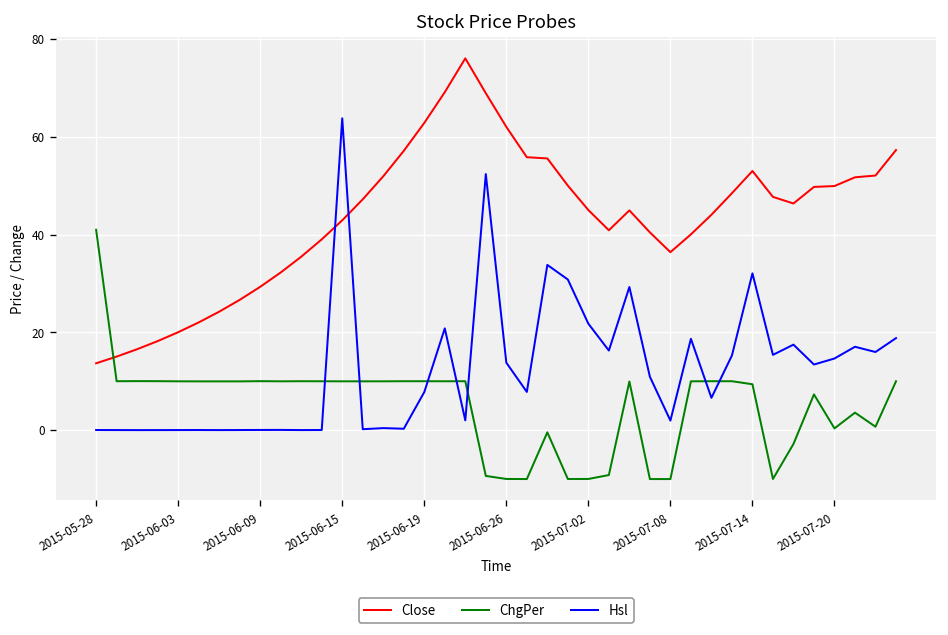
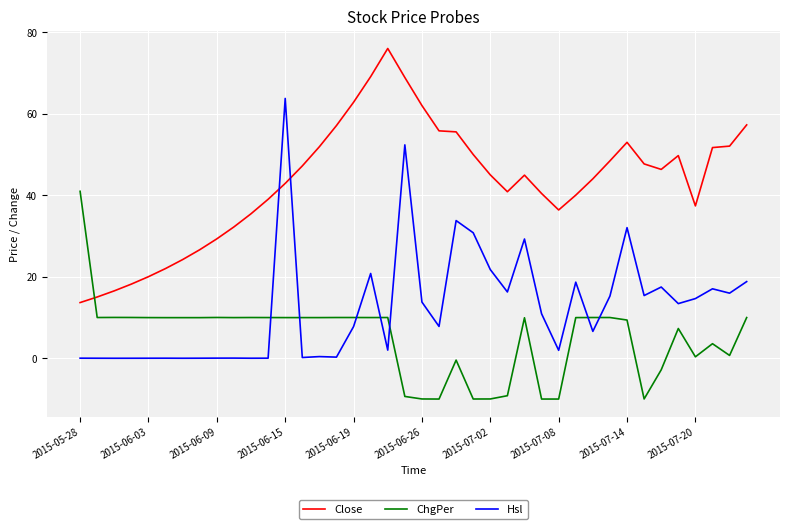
  {
    "Close": {
      "2015-05-28": 14,
      "2015-06-03": 20,
      "2015-06-09": 29,
      "2015-06-15": 43,
      "2015-06-19": 63,
      "2015-06-26": 62,
      "2015-07-02": 45,
      "2015-07-08": 36,
      "2015-07-14": 53,
-     "2015-07-20": 50
+     "2015-07-20": 37
    },
    "ChgPer": {
      "2015-05-28": 41,
      "2015-06-03": 10,
      "2015-06-09": 10,
      "2015-06-15": 10,
      "2015-06-19": 10,
      "2015-06-26": -10,
      "2015-07-02": -10,
      "2015-07-08": -10,
      "2015-07-14": 9,
      "2015-07-20": 0
    },
    "Hsl": {
      "2015-05-28": 0,
      "2015-06-03": 0,
      "2015-06-09": 0,
      "2015-06-15": 64,
      "2015-06-19": 8,
      "2015-06-26": 14,
      "2015-07-02": 22,
      "2015-07-08": 2,
      "2015-07-14": 32,
      "2015-07-20": 15
    }
  }
